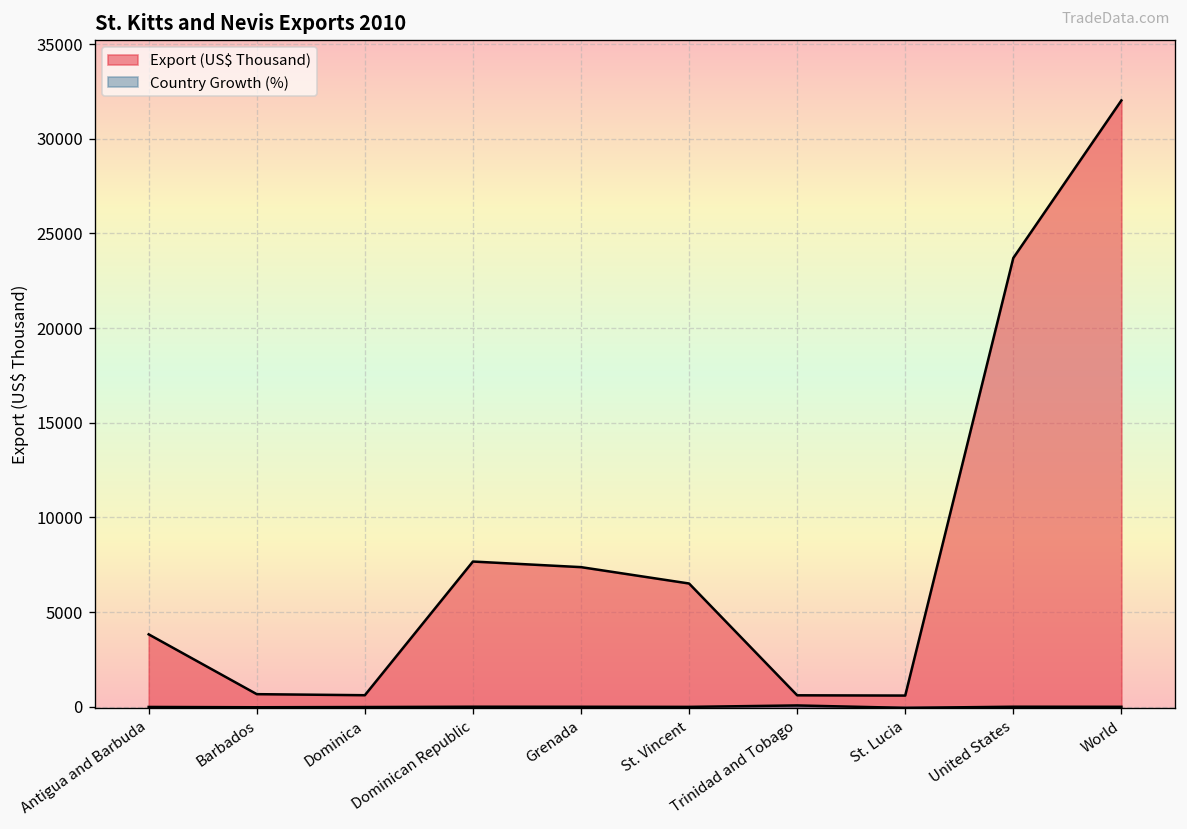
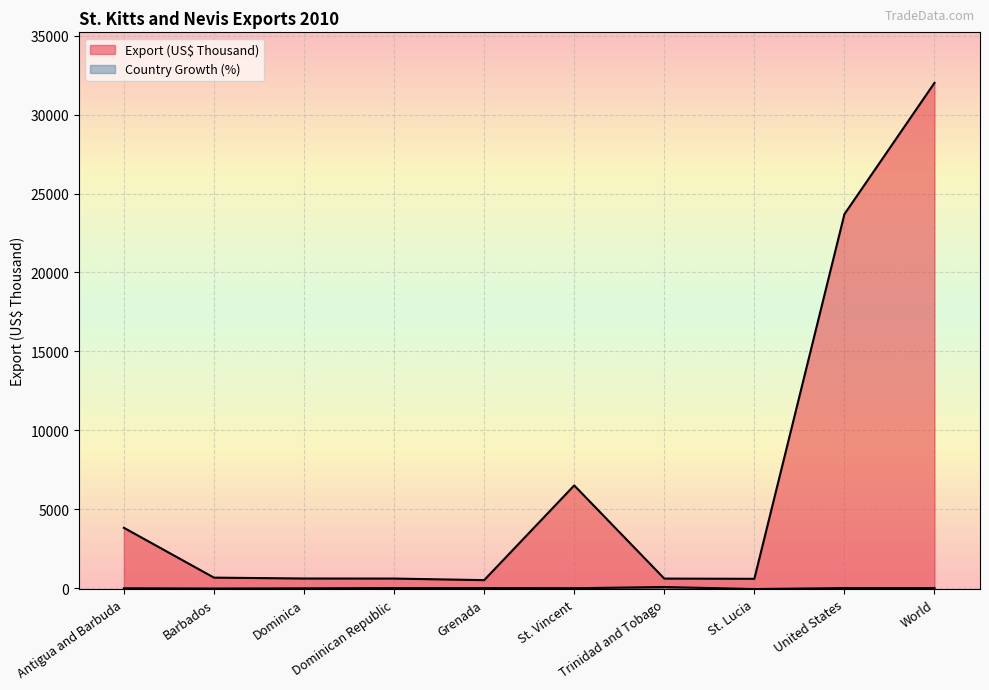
  {
    "Export (US$ Thousand)": {
      "Antigua and Barbuda": 3800,
      "Barbados": 700,
      "Dominica": 600,
-     "Dominican Republic": 7700,
-     "Grenada": 7400,
+     "Dominican Republic": 600,
+     "Grenada": 500,
      "St. Vincent": 6500,
      "Trinidad and Tobago": 600,
      "St. Lucia": 600,
      "United States": 23700,
      "World": 32000
    }
  }
